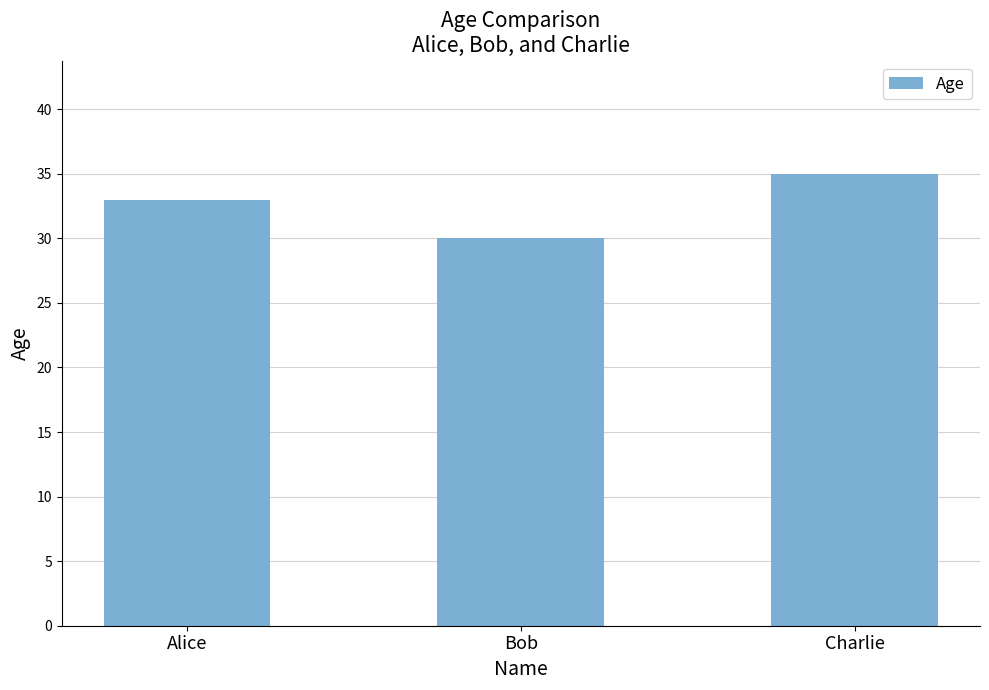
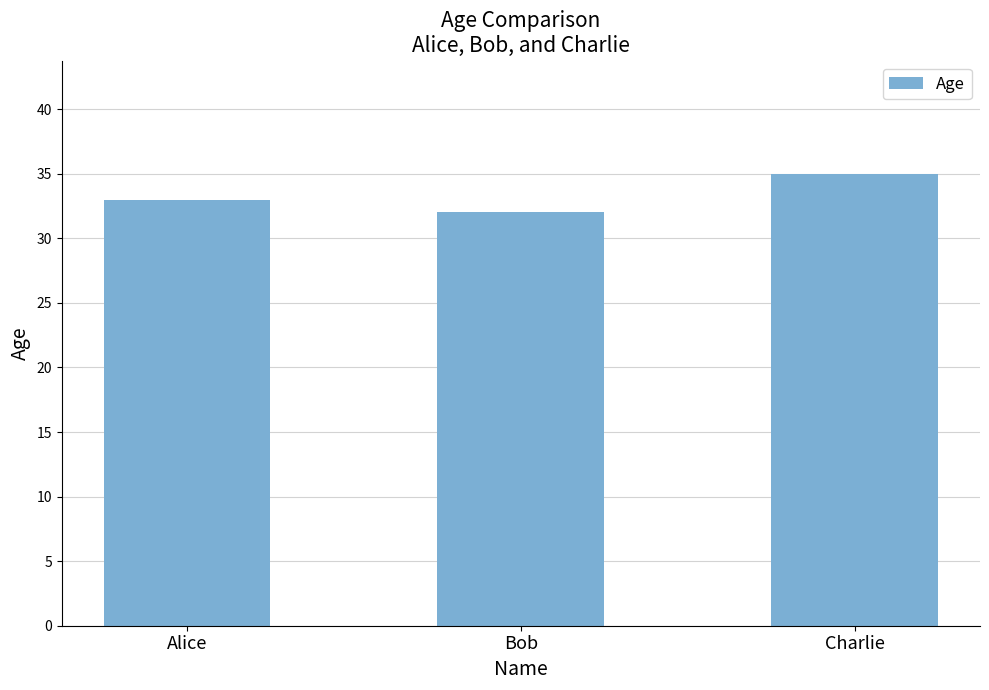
  {
    "Alice": 33,
-   "Bob": 30,
+   "Bob": 32,
    "Charlie": 35
  }
